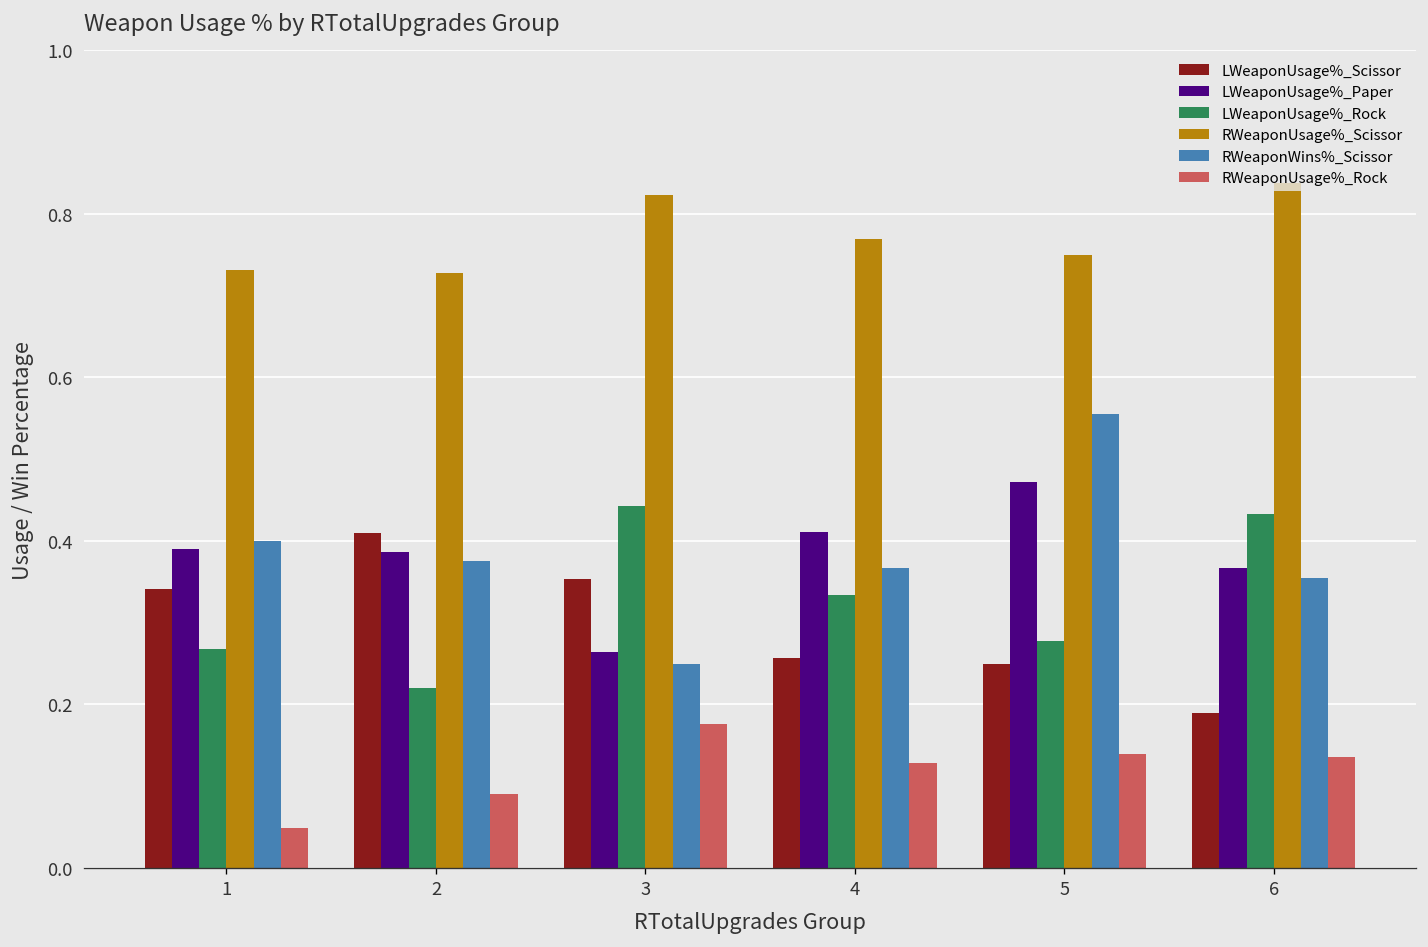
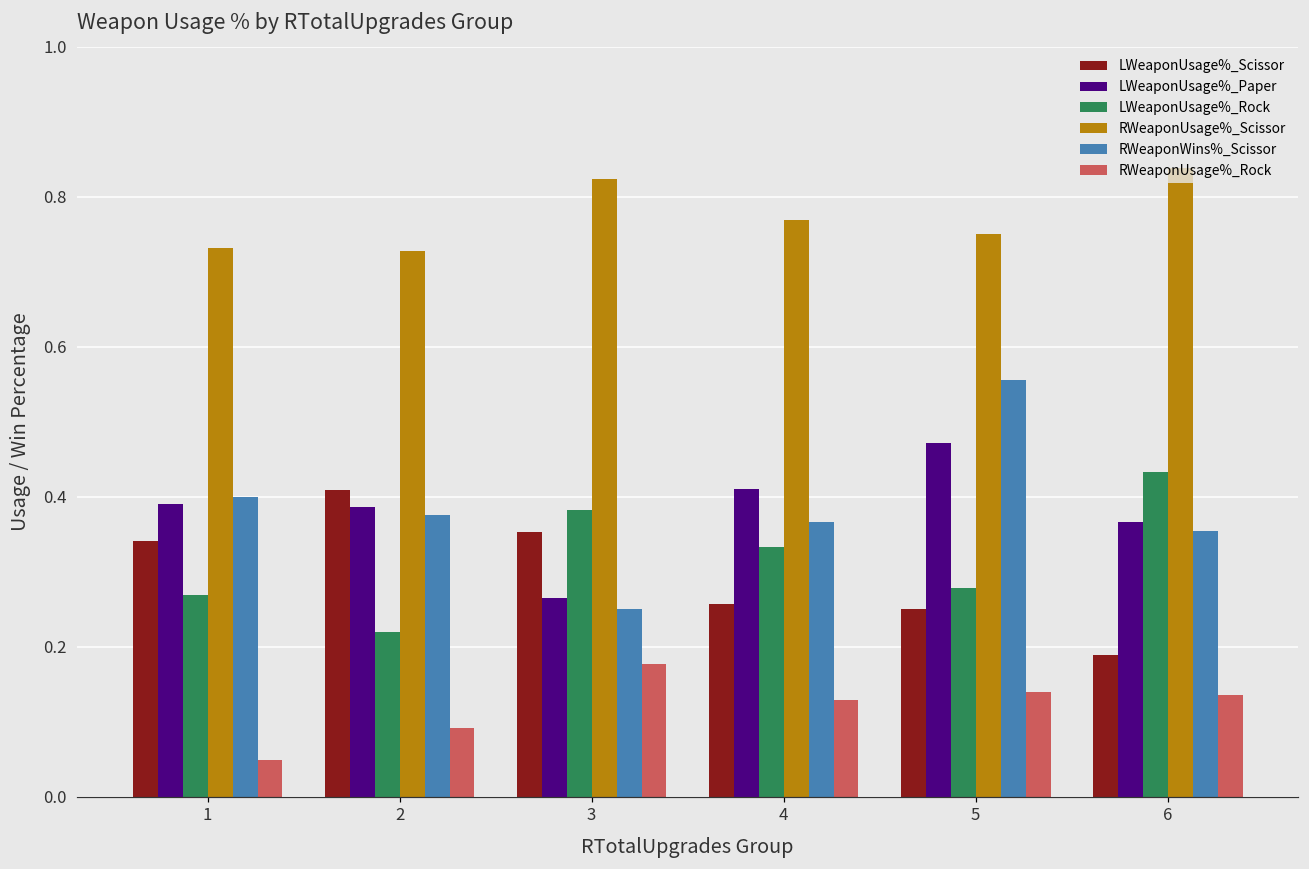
  {
    "LWeaponUsage%_Scissor": {
      "1": 0.34,
      "2": 0.41,
      "3": 0.35,
      "4": 0.26,
      "5": 0.25,
      "6": 0.19
    },
    "LWeaponUsage%_Paper": {
      "1": 0.39,
      "2": 0.39,
      "3": 0.26,
      "4": 0.41,
      "5": 0.47,
      "6": 0.37
    },
    "LWeaponUsage%_Rock": {
      "1": 0.27,
      "2": 0.22,
-     "3": 0.44,
+     "3": 0.38,
      "4": 0.33,
      "5": 0.28,
      "6": 0.43
    },
    "RWeaponUsage%_Scissor": {
      "1": 0.73,
      "2": 0.73,
      "3": 0.82,
      "4": 0.77,
      "5": 0.75
    },
    "RWeaponWins%_Scissor": {
      "1": 0.40,
      "2": 0.38,
      "3": 0.25,
      "4": 0.37,
      "5": 0.56,
      "6": 0.35
    },
    "RWeaponUsage%_Rock": {
      "1": 0.05,
      "2": 0.09,
      "3": 0.18,
      "4": 0.13,
      "5": 0.14,
      "6": 0.14
    }
  }
